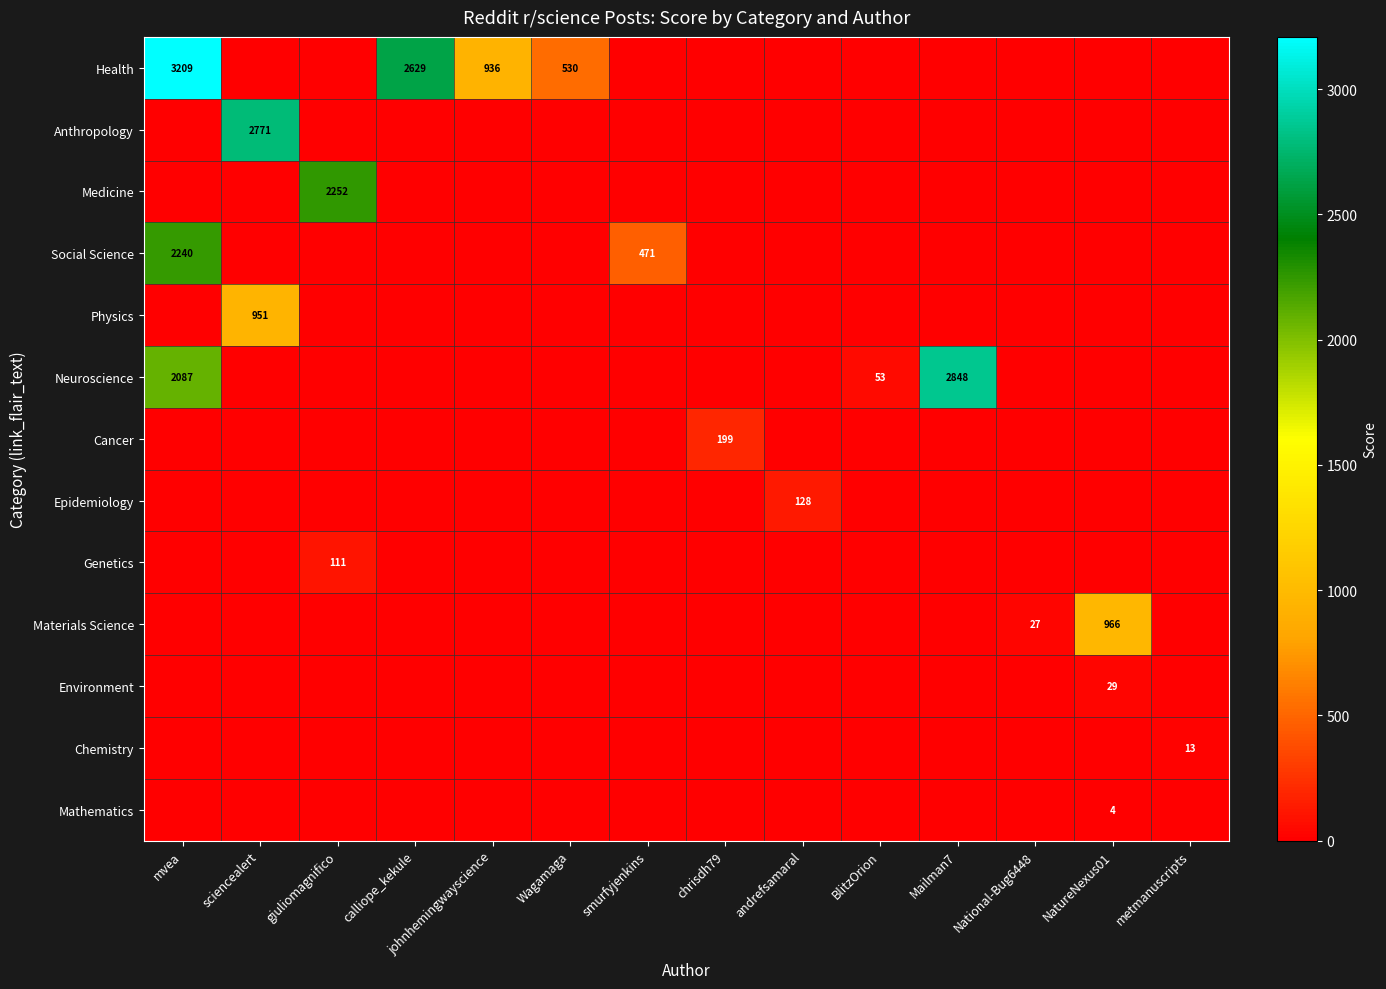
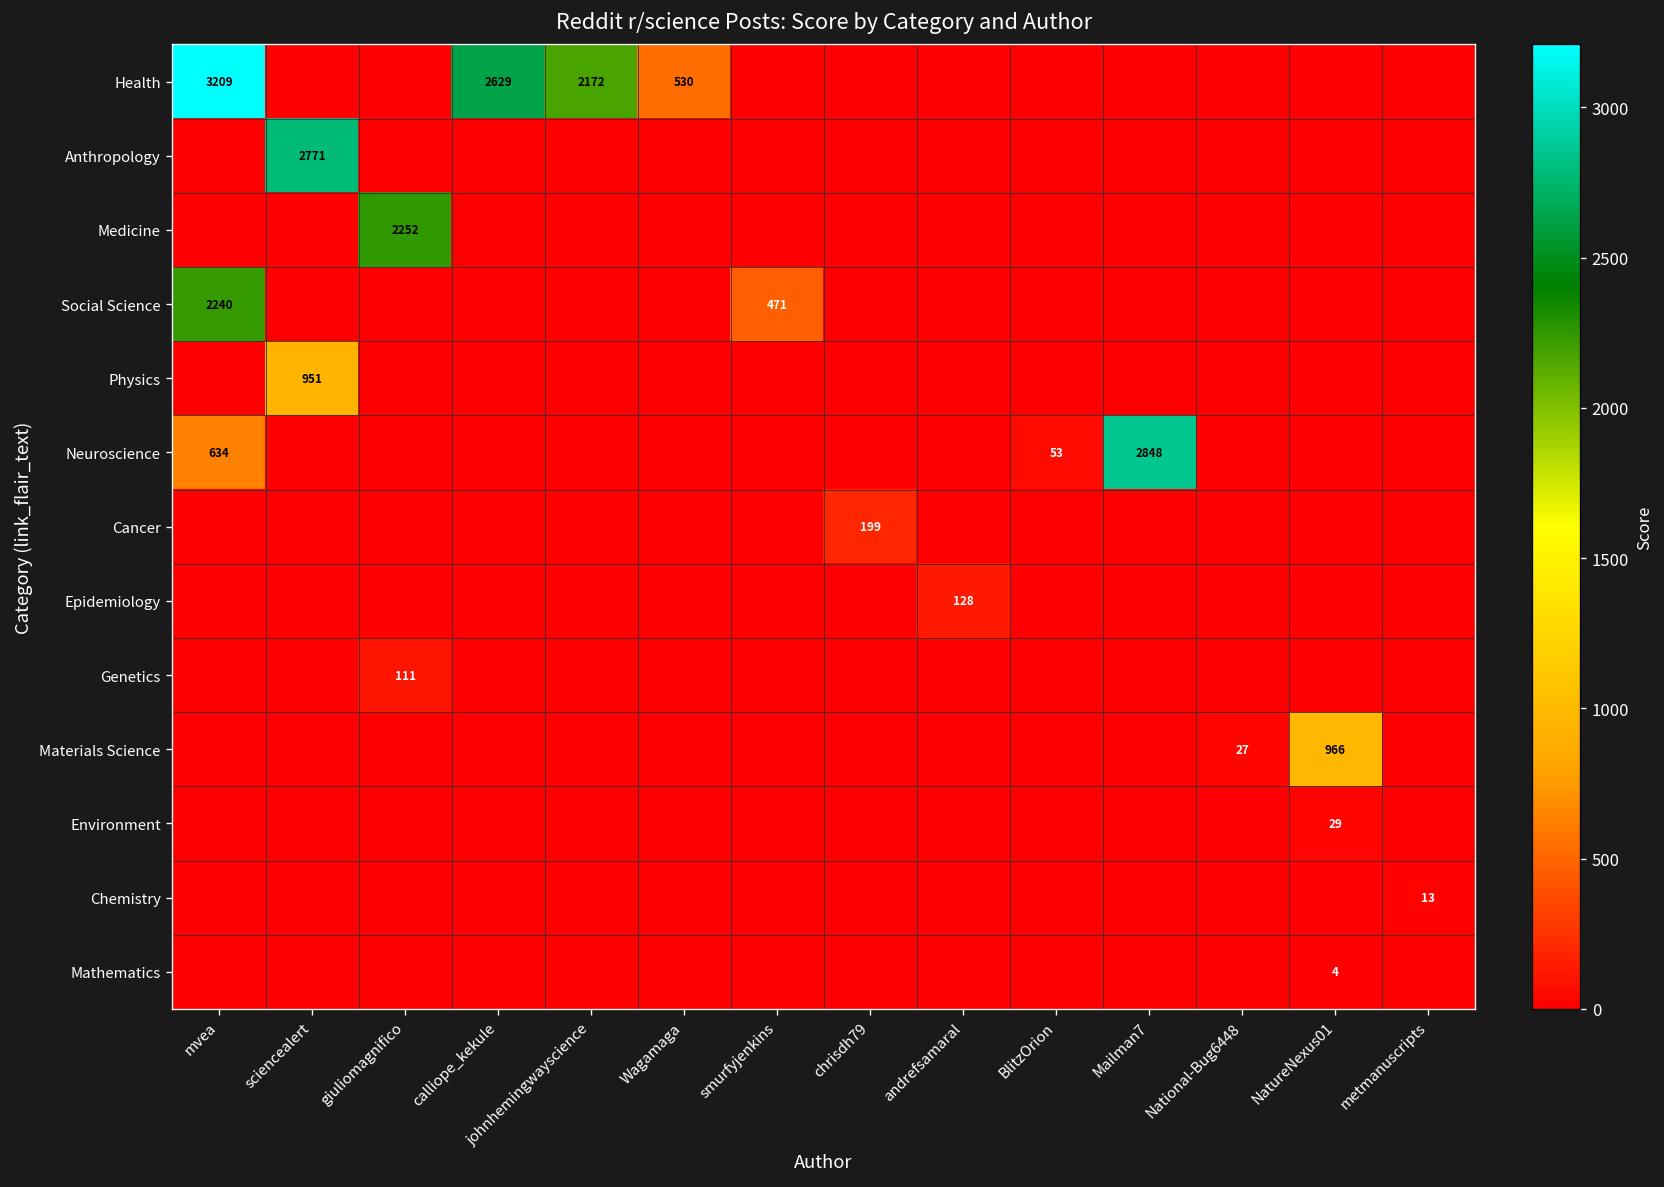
  {
    "Health": {
      "mvea": 3209,
      "calliope_kekule": 2629,
-     "johnhemingwayscience": 936,
+     "johnhemingwayscience": 2172,
      "Wagamaga": 530
    },
    "Anthropology": {
      "sciencealert": 2771
    },
    "Medicine": {
      "giuliomagnifico": 2252
    },
    "Social Science": {
      "mvea": 2240,
      "smurfyjenkins": 471
    },
    "Physics": {
      "sciencealert": 951
    },
    "Neuroscience": {
-     "mvea": 2087,
+     "mvea": 634,
      "BlitzOrion": 53,
      "Mailman7": 2848
    },
    "Cancer": {
      "chrisdh79": 199
    },
    "Epidemiology": {
      "andrefsamaral": 128
    },
    "Genetics": {
      "giuliomagnifico": 111
    },
    "Materials Science": {
      "National-Bug6448": 27,
      "NatureNexus01": 966
    },
    "Environment": {
      "NatureNexus01": 29
    },
    "Chemistry": {
      "metmanuscripts": 13
    },
    "Mathematics": {
      "NatureNexus01": 4
    }
  }
